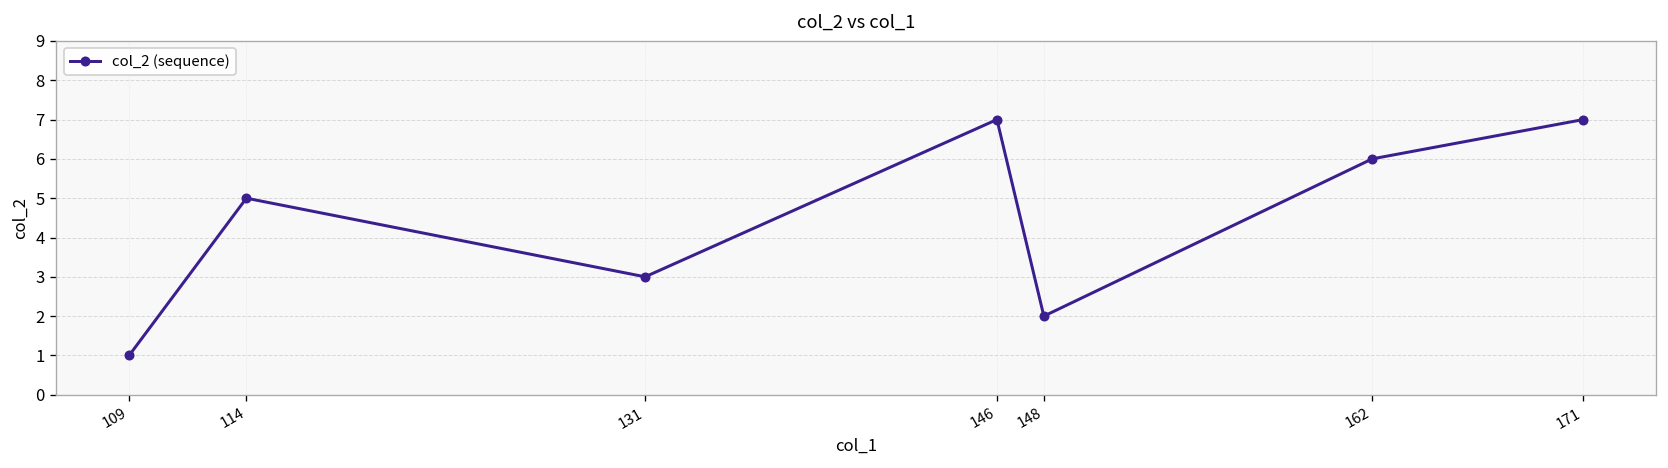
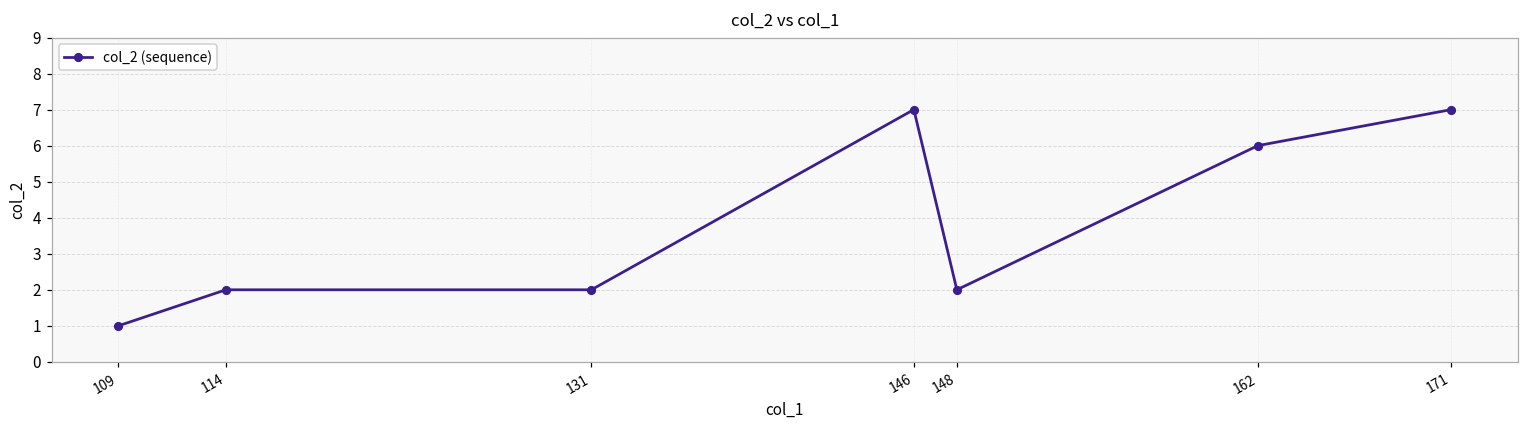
  {
    "109": 1,
-   "114": 5,
-   "131": 3,
+   "114": 2,
+   "131": 2,
    "146": 7,
    "148": 2,
    "162": 6,
    "171": 7
  }
